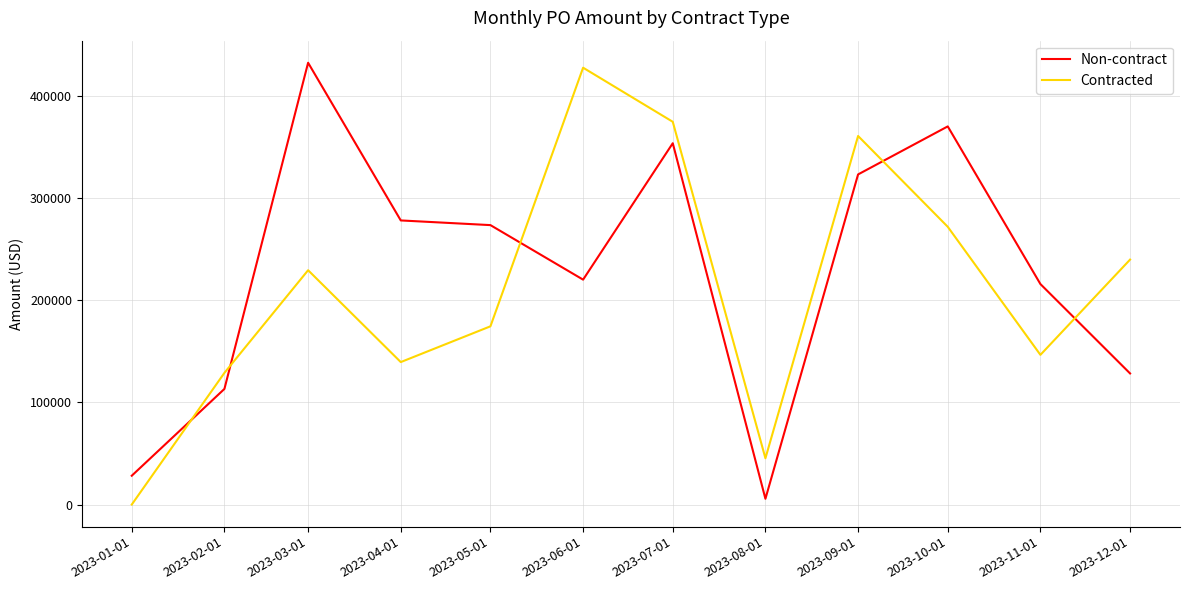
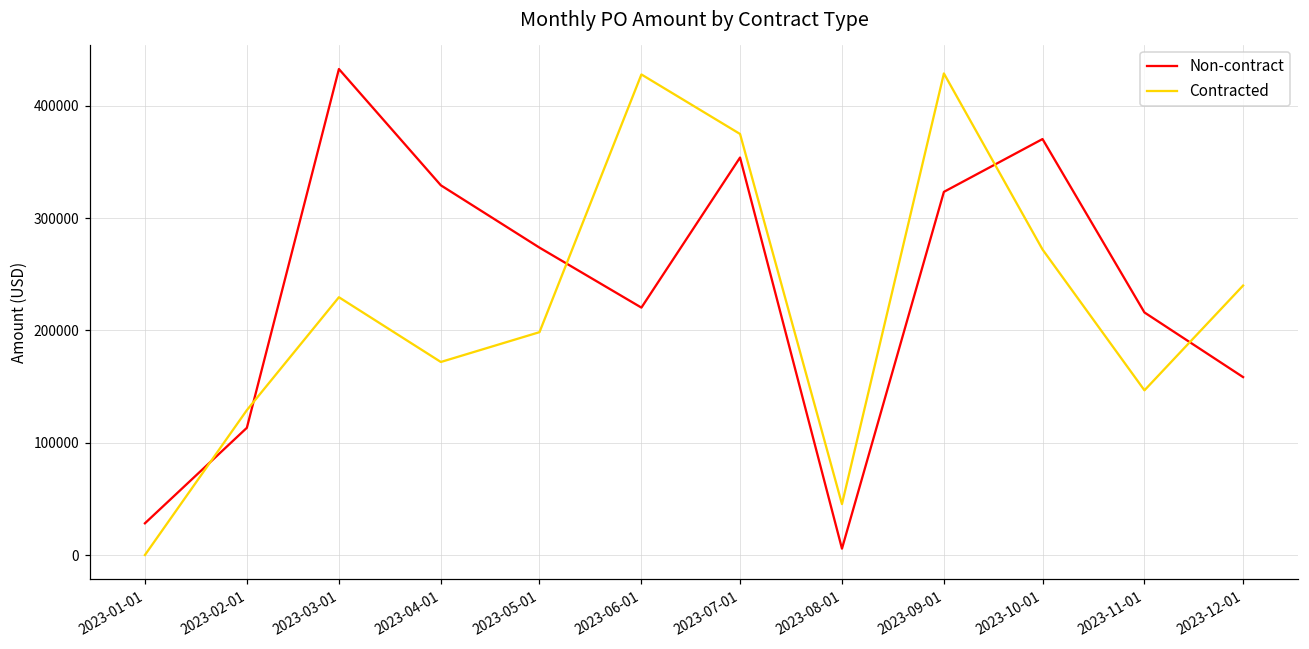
  {
    "Non-contract": {
      "2023-01-01": 28000,
      "2023-02-01": 113000,
      "2023-03-01": 433000,
-     "2023-04-01": 278000,
+     "2023-04-01": 329000,
      "2023-05-01": 274000,
      "2023-06-01": 220000,
      "2023-07-01": 354000,
      "2023-08-01": 6000,
      "2023-09-01": 323000,
      "2023-10-01": 370000,
      "2023-11-01": 216000,
-     "2023-12-01": 128000
+     "2023-12-01": 158000
    },
    "Contracted": {
      "2023-01-01": 0,
      "2023-02-01": 129000,
      "2023-03-01": 230000,
-     "2023-04-01": 140000,
-     "2023-05-01": 175000,
+     "2023-04-01": 172000,
+     "2023-05-01": 198000,
      "2023-06-01": 428000,
      "2023-07-01": 375000,
      "2023-08-01": 45000,
-     "2023-09-01": 361000,
+     "2023-09-01": 429000,
      "2023-10-01": 272000,
      "2023-11-01": 147000,
      "2023-12-01": 240000
    }
  }
